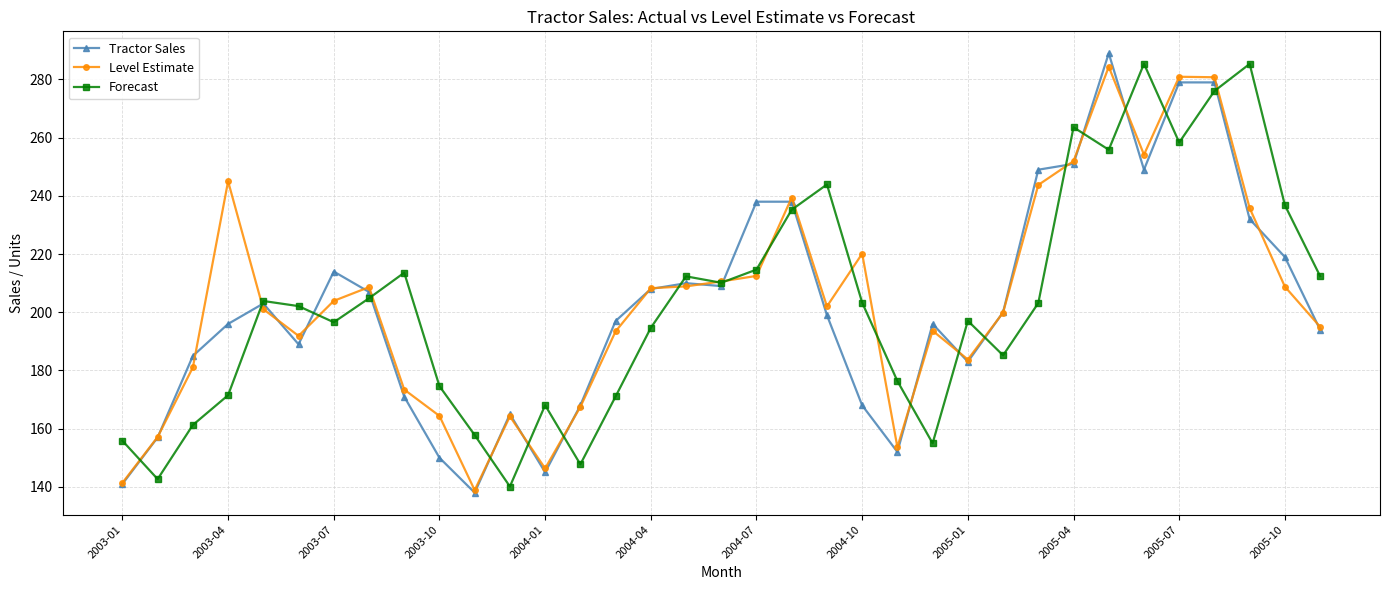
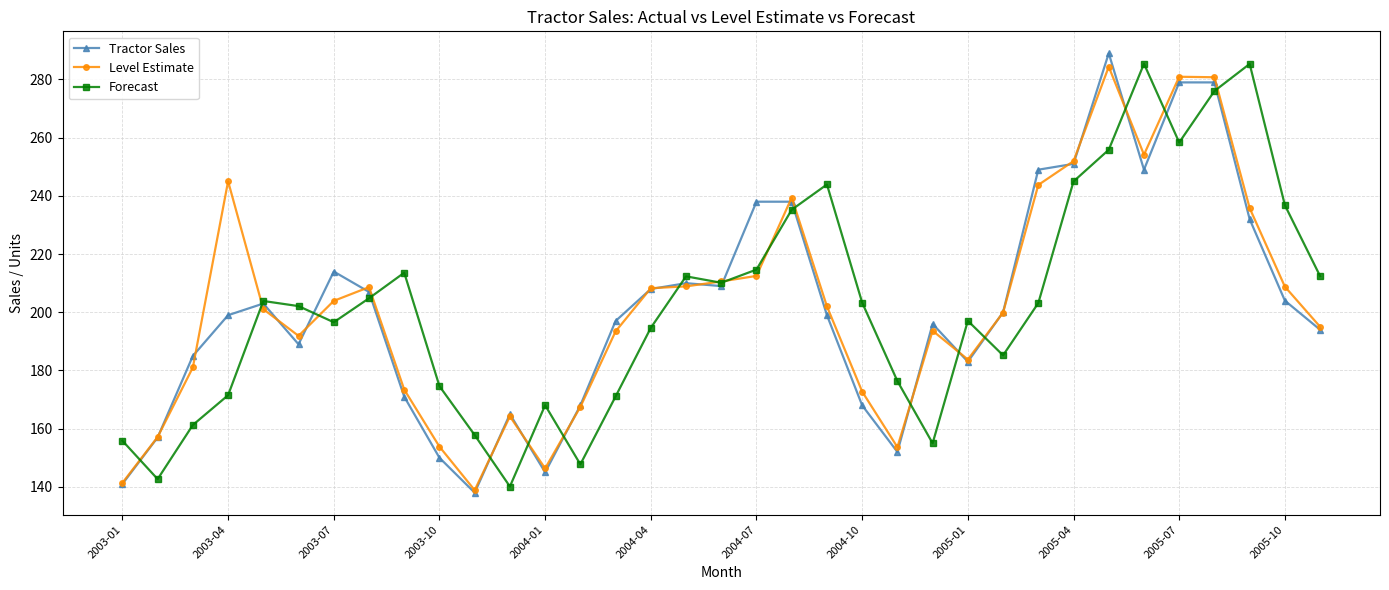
  {
    "Tractor Sales": {
-     "2003-04": 196,
+     "2003-04": 199,
      "2003-07": 214,
      "2003-10": 150,
      "2004-01": 145,
      "2004-07": 238,
      "2004-10": 168,
      "2005-04": 251,
      "2005-07": 279,
-     "2005-10": 219
+     "2005-10": 204
    },
    "Level Estimate": {
      "2003-04": 245,
      "2003-07": 204,
-     "2003-10": 164,
+     "2003-10": 154,
      "2004-01": 146,
      "2004-07": 213,
-     "2004-10": 220,
+     "2004-10": 173,
      "2005-04": 252,
      "2005-07": 281,
      "2005-10": 209
    },
    "Forecast": {
      "2003-01": 156,
      "2003-04": 172,
      "2003-07": 197,
      "2003-10": 175,
      "2004-01": 168,
      "2004-04": 195,
      "2004-07": 215,
      "2004-10": 203,
      "2005-01": 197,
-     "2005-04": 264,
+     "2005-04": 245,
      "2005-07": 258,
      "2005-10": 237
    }
  }
